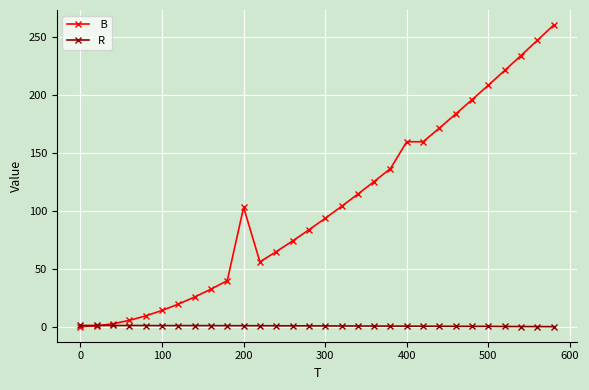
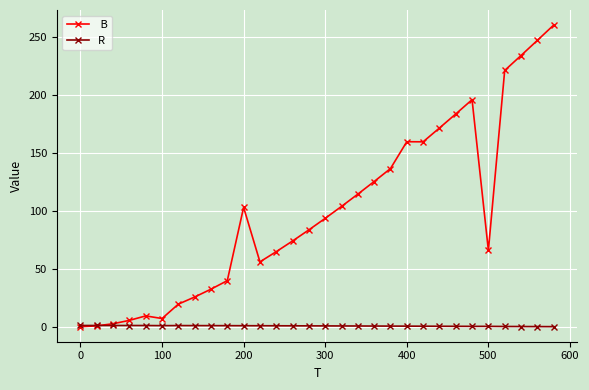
  {
    "B": {
-     "100": 14,
+     "100": 7,
      "200": 103,
      "300": 93,
      "400": 159,
-     "500": 208
+     "500": 66
    },
    "R": {
      "100": 1,
      "200": 1,
      "300": 1,
      "400": 0,
      "500": 0
    }
  }
